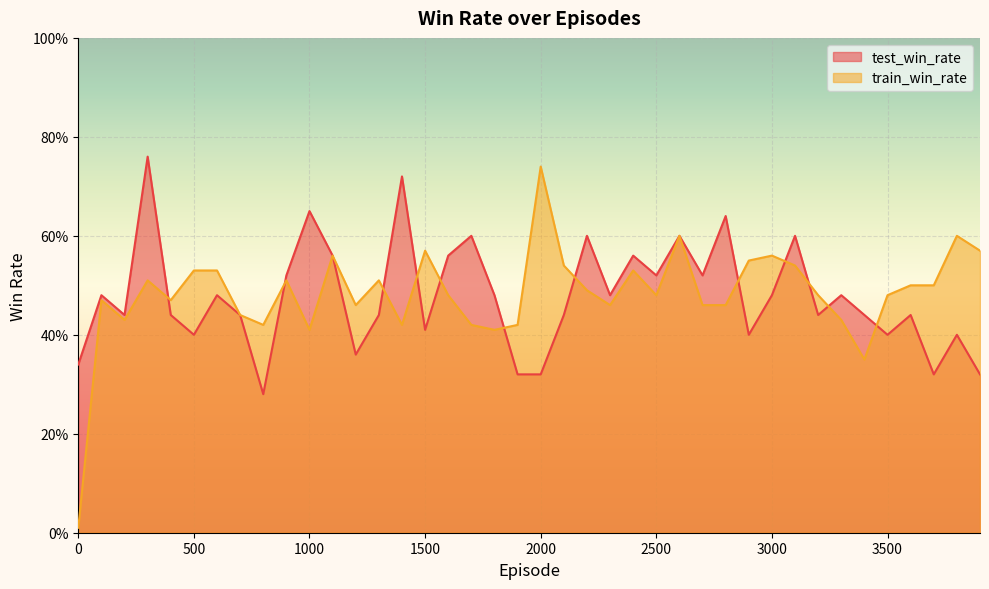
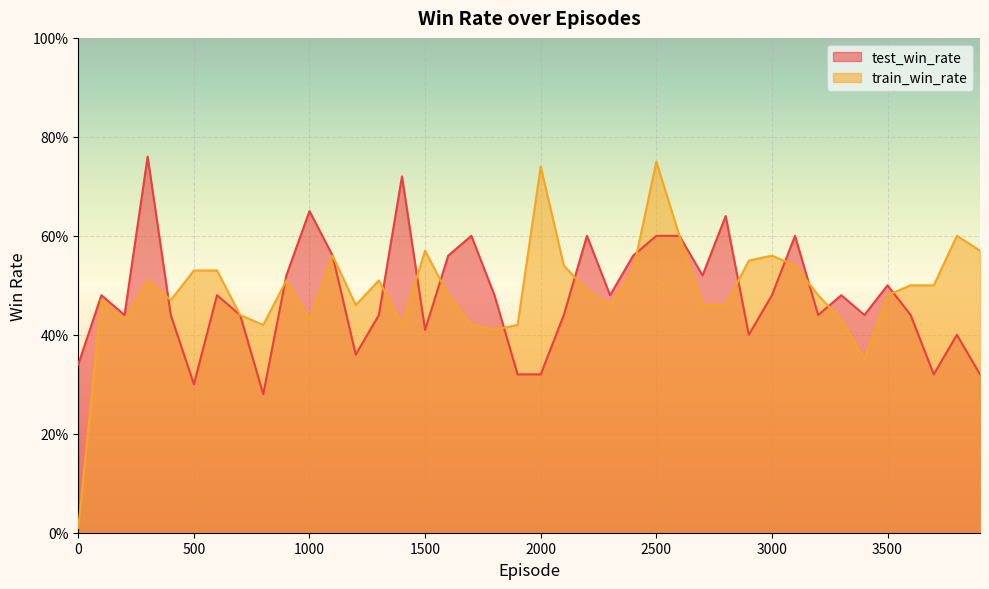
  {
    "test_win_rate": {
      "0": "34%",
-     "500": "40%",
+     "500": "30%",
      "1000": "65%",
      "1500": "41%",
      "2000": "32%",
-     "2500": "52%",
+     "2500": "60%",
      "3000": "48%",
-     "3500": "40%"
+     "3500": "50%"
    },
    "train_win_rate": {
      "0": "1%",
      "500": "53%",
-     "1000": "41%",
+     "1000": "43%",
      "1500": "57%",
      "2000": "74%",
-     "2500": "48%",
+     "2500": "75%",
      "3000": "56%",
      "3500": "48%"
    }
  }
